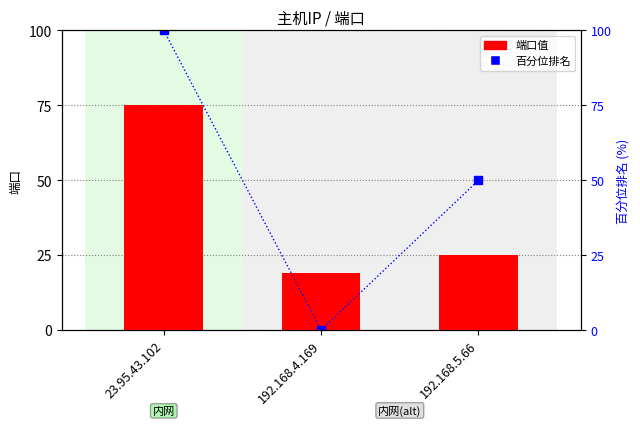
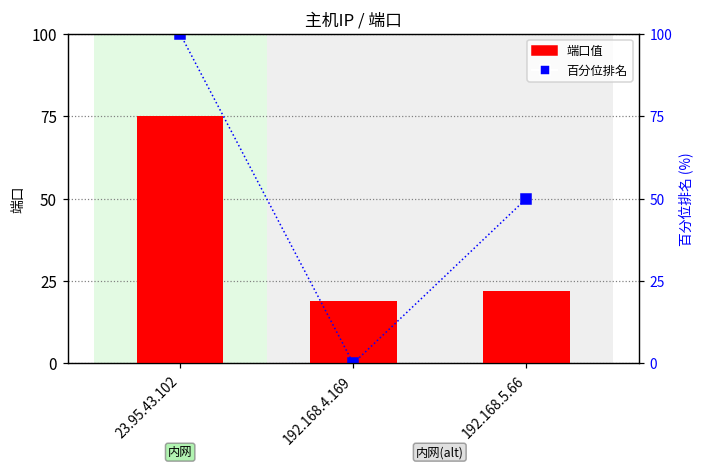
  {
    "端口值": {
      "23.95.43.102": 75,
      "192.168.4.169": 19,
-     "192.168.5.66": 25
+     "192.168.5.66": 22
    }
  }
